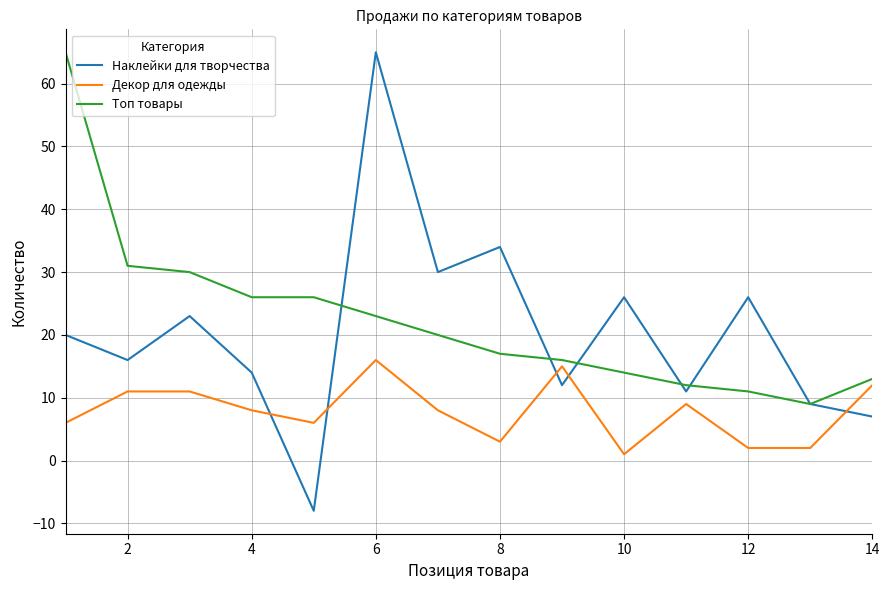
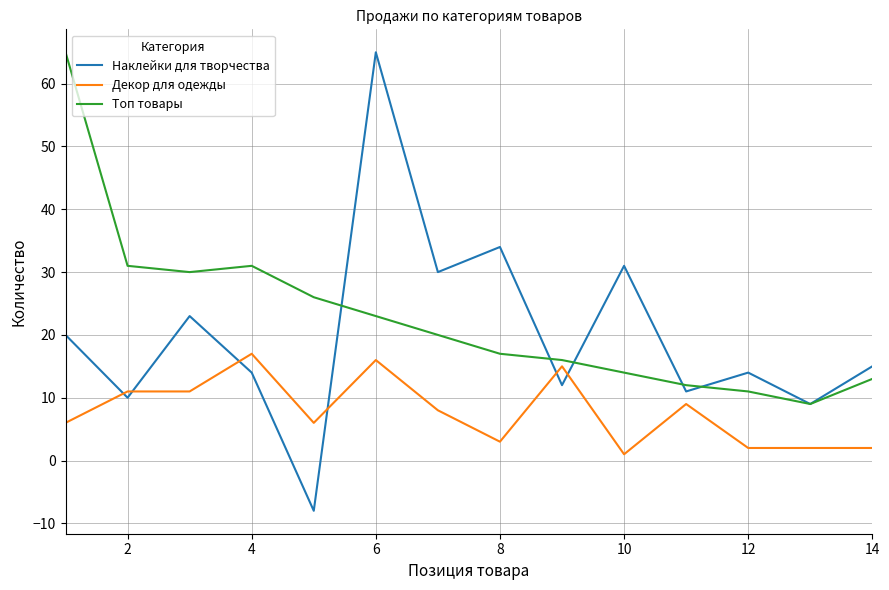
  {
    "Наклейки для творчества": {
-     "2": 16,
+     "2": 10,
      "4": 14,
      "6": 65,
      "8": 34,
-     "10": 26,
-     "12": 26,
-     "14": 7
+     "10": 31,
+     "12": 14,
+     "14": 15
    },
    "Декор для одежды": {
      "2": 11,
-     "4": 8,
+     "4": 17,
      "6": 16,
      "8": 3,
      "10": 1,
      "12": 2,
-     "14": 12
+     "14": 2
    },
    "Топ товары": {
      "2": 31,
-     "4": 26,
+     "4": 31,
      "6": 23,
      "8": 17,
      "10": 14,
      "12": 11,
      "14": 13
    }
  }
